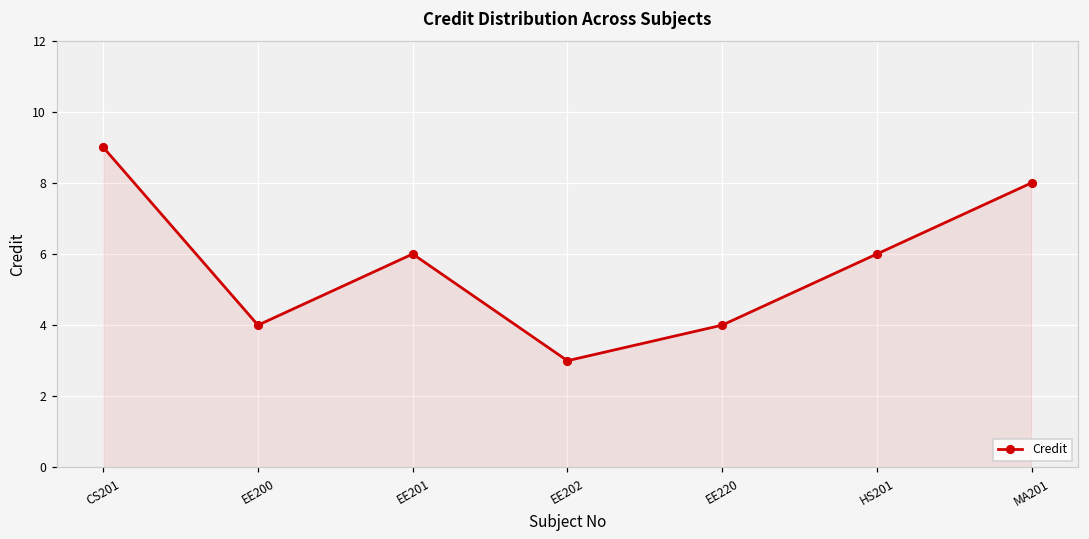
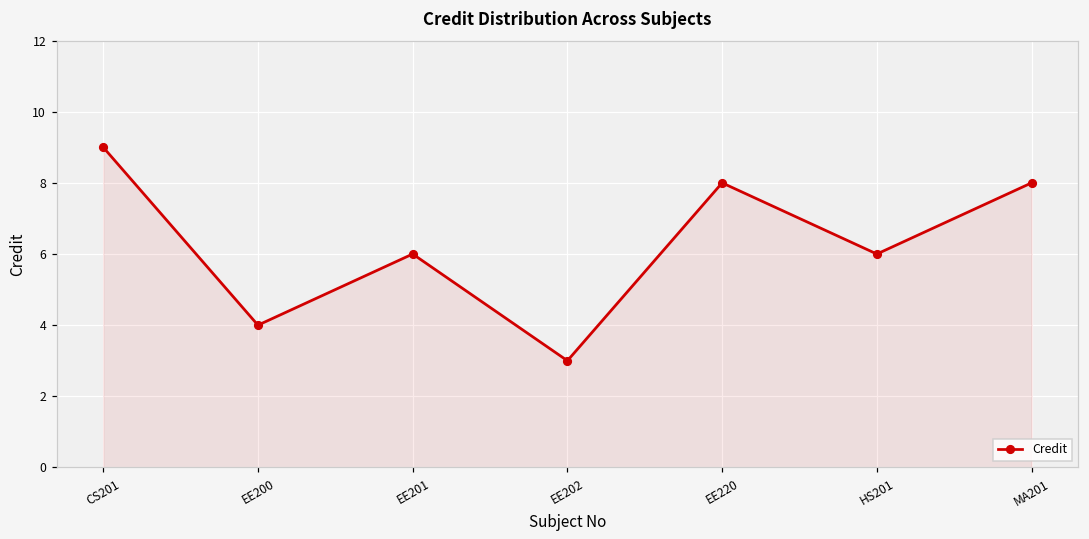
  {
    "CS201": 9,
    "EE200": 4,
    "EE201": 6,
    "EE202": 3,
-   "EE220": 4,
+   "EE220": 8,
    "HS201": 6,
    "MA201": 8
  }
